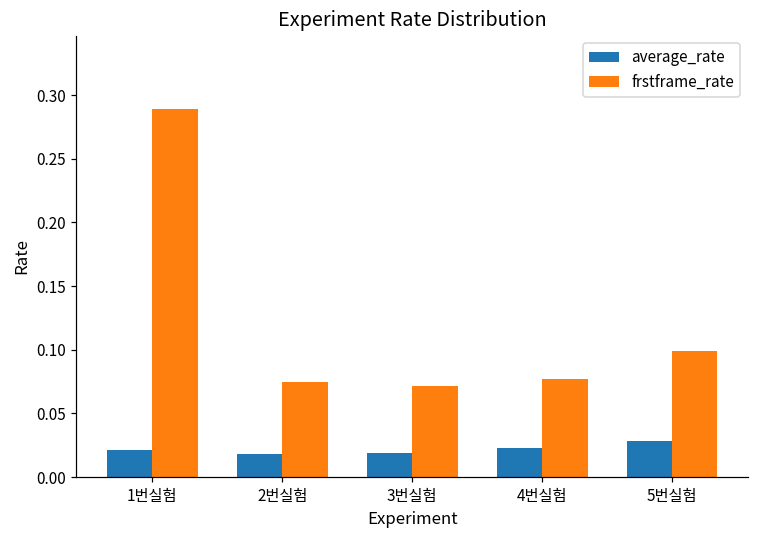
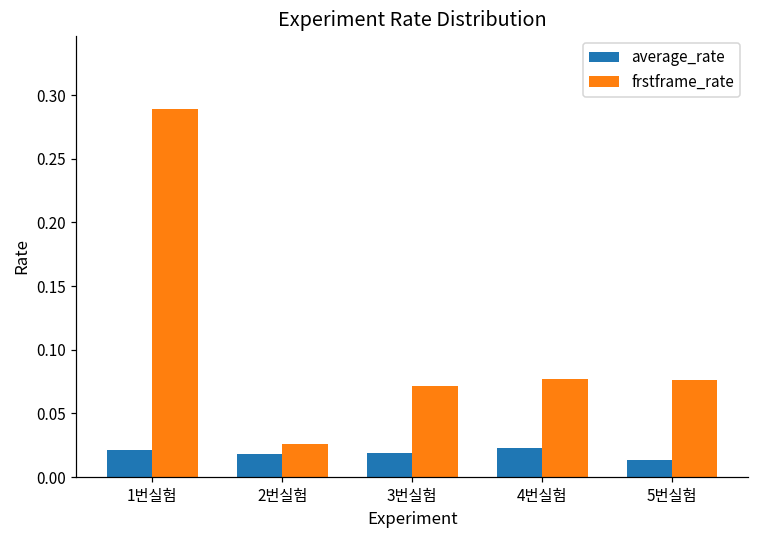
  {
    "average_rate": {
      "1번실험": 0.021,
      "2번실험": 0.018,
      "3번실험": 0.019,
      "4번실험": 0.022,
-     "5번실험": 0.029
+     "5번실험": 0.014
    },
    "frstframe_rate": {
      "1번실험": 0.289,
-     "2번실험": 0.074,
+     "2번실험": 0.026,
      "3번실험": 0.071,
      "4번실험": 0.077,
-     "5번실험": 0.099
+     "5번실험": 0.076
    }
  }
